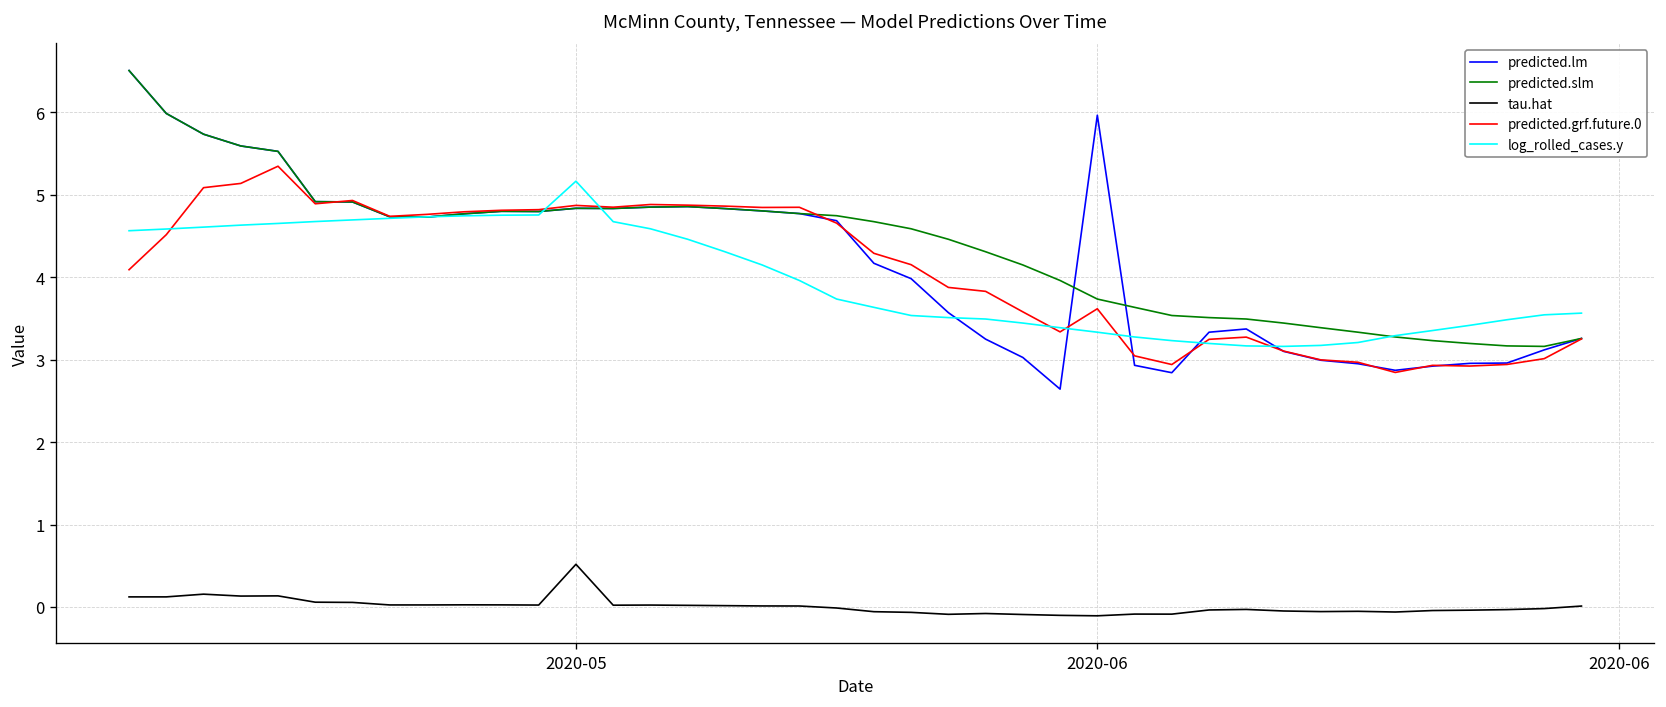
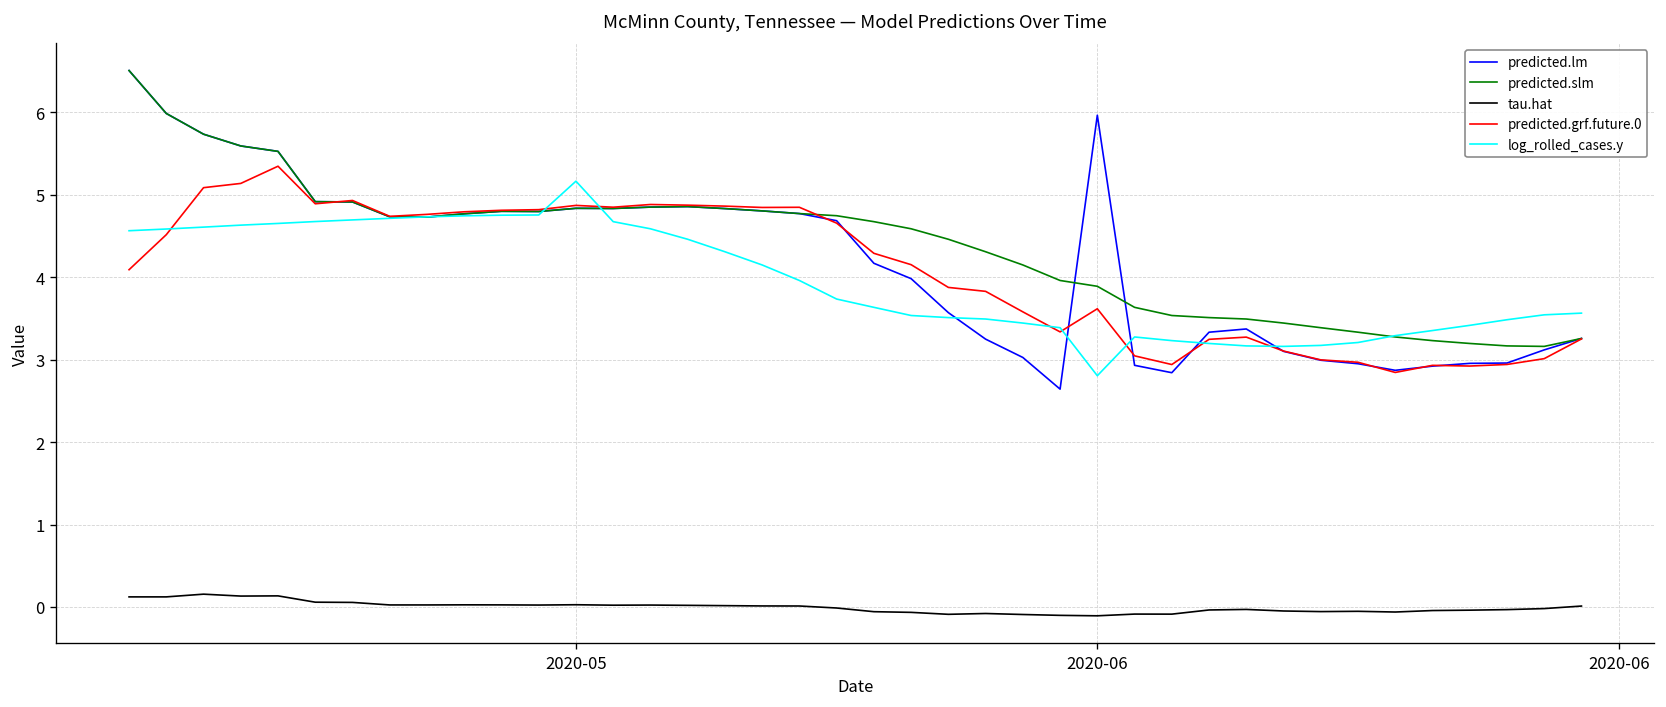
  {
    "predicted.lm": {
      "2020-06": 6.0
    },
    "predicted.slm": {
-     "2020-06": 3.7
+     "2020-06": 3.9
    },
    "tau.hat": {
-     "2020-05": 0.5,
+     "2020-05": 0.0,
      "2020-06": -0.1
    },
    "predicted.grf.future.0": {
      "2020-06": 3.6
    },
    "log_rolled_cases.y": {
      "2020-05": 5.2,
-     "2020-06": 3.3
+     "2020-06": 2.8
    }
  }
